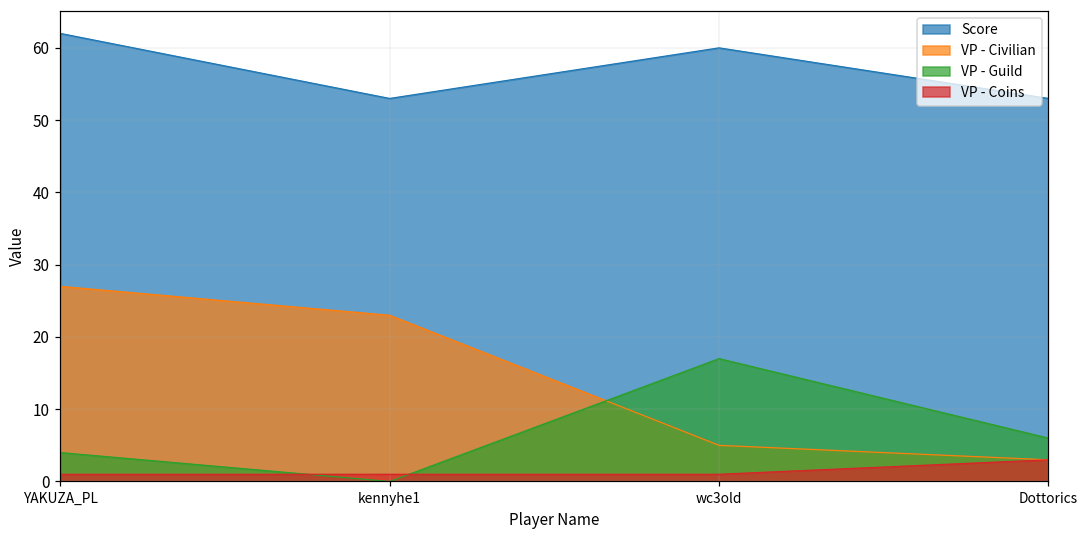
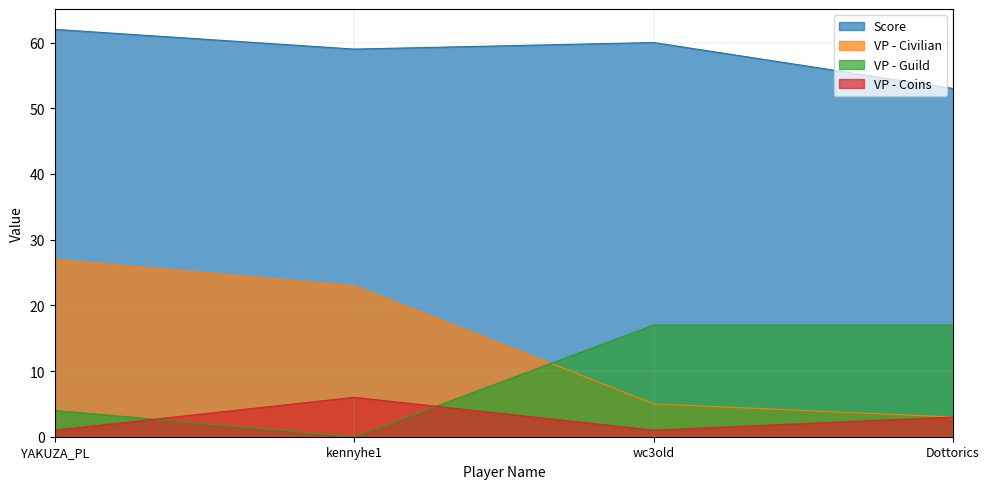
  {
    "Score": {
      "YAKUZA_PL": 62,
-     "kennyhe1": 53,
+     "kennyhe1": 59,
      "wc3old": 60,
      "Dottorics": 53
    },
    "VP - Civilian": {
      "YAKUZA_PL": 27,
      "kennyhe1": 23,
      "wc3old": 5
    },
    "VP - Guild": {
      "YAKUZA_PL": 4,
      "kennyhe1": 0,
      "wc3old": 17,
-     "Dottorics": 6
+     "Dottorics": 17
    },
    "VP - Coins": {
      "YAKUZA_PL": 1,
-     "kennyhe1": 1,
+     "kennyhe1": 6,
      "wc3old": 1
    }
  }
